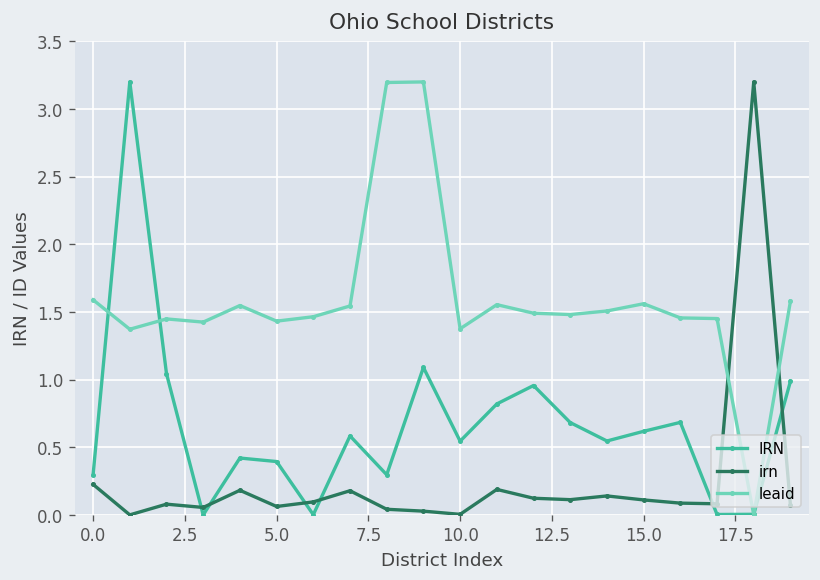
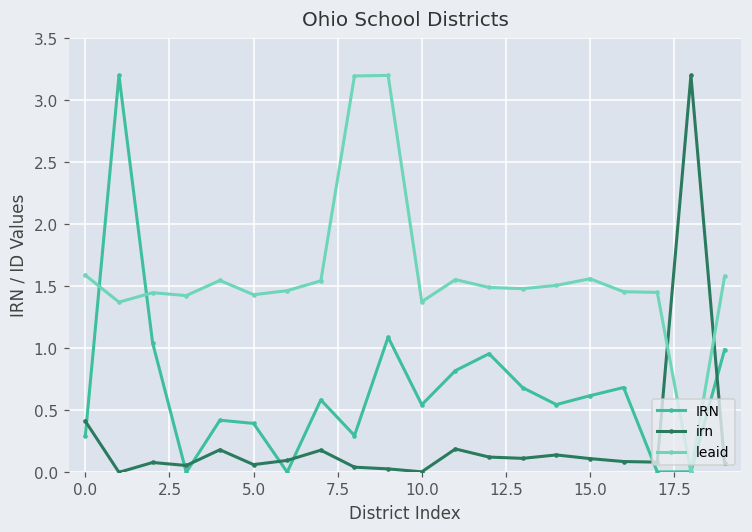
  {
    "irn": {
-     "0.0": 0.23,
+     "0.0": 0.41,
      "5.0": 0.06,
      "10.0": 0.00,
      "15.0": 0.11
    }
  }
